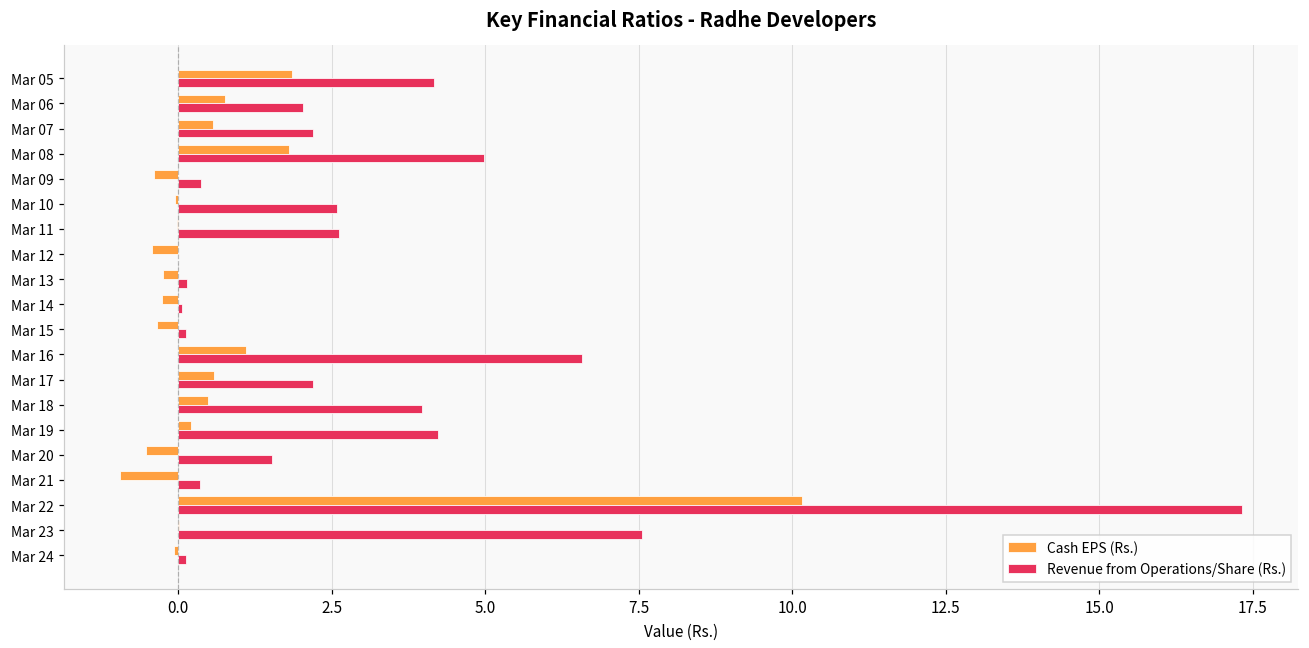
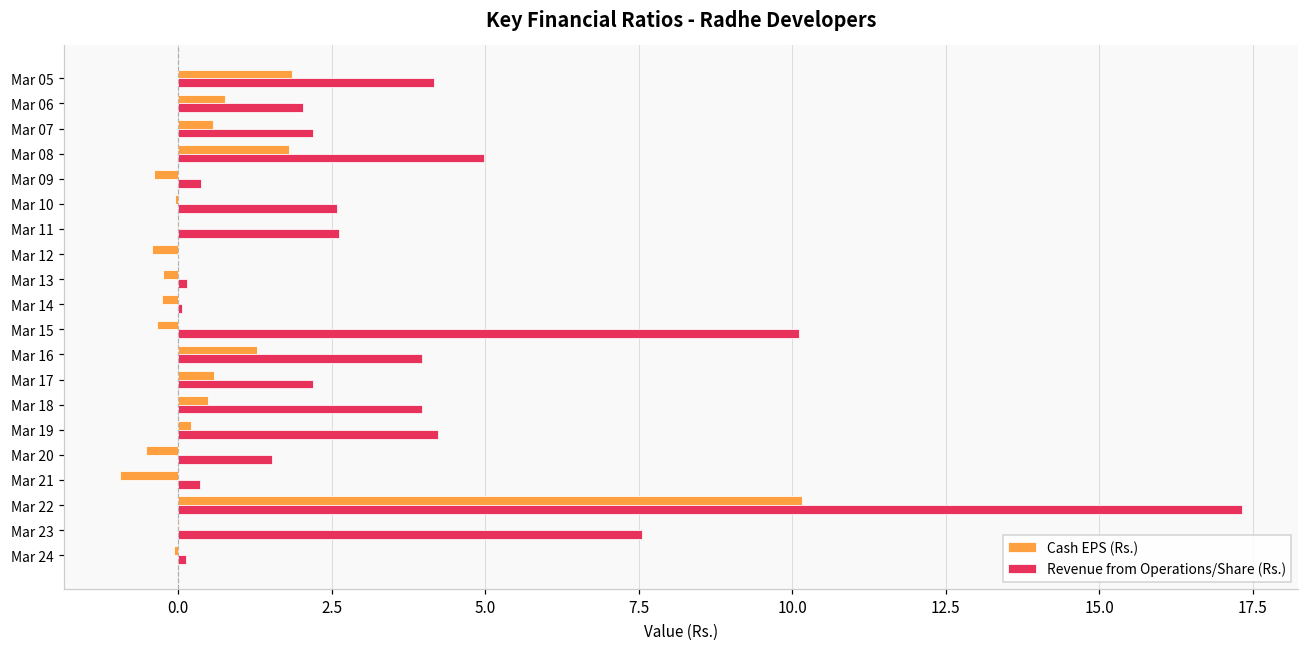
  {
    "Cash EPS (Rs.)": {
      "Mar 05": 1.9,
      "Mar 06": 0.8,
      "Mar 07": 0.6,
      "Mar 08": 1.8,
      "Mar 09": -0.4,
      "Mar 10": -0.1,
      "Mar 12": -0.4,
      "Mar 13": -0.3,
      "Mar 14": -0.3,
      "Mar 15": -0.4,
-     "Mar 16": 1.1,
+     "Mar 16": 1.3,
      "Mar 17": 0.6,
      "Mar 18": 0.5,
      "Mar 19": 0.2,
      "Mar 20": -0.5,
      "Mar 21": -0.9,
      "Mar 22": 10.2,
      "Mar 24": -0.1
    },
    "Revenue from Operations/Share (Rs.)": {
      "Mar 05": 4.2,
      "Mar 06": 2.0,
      "Mar 07": 2.2,
      "Mar 08": 5.0,
      "Mar 09": 0.4,
      "Mar 10": 2.6,
      "Mar 11": 2.6,
      "Mar 12": 0.0,
      "Mar 13": 0.1,
      "Mar 14": 0.1,
-     "Mar 15": 0.1,
-     "Mar 16": 6.6,
+     "Mar 15": 10.1,
+     "Mar 16": 4.0,
      "Mar 17": 2.2,
      "Mar 18": 4.0,
      "Mar 19": 4.2,
      "Mar 20": 1.5,
      "Mar 21": 0.4,
      "Mar 22": 17.3,
      "Mar 23": 7.6,
      "Mar 24": 0.1
    }
  }
